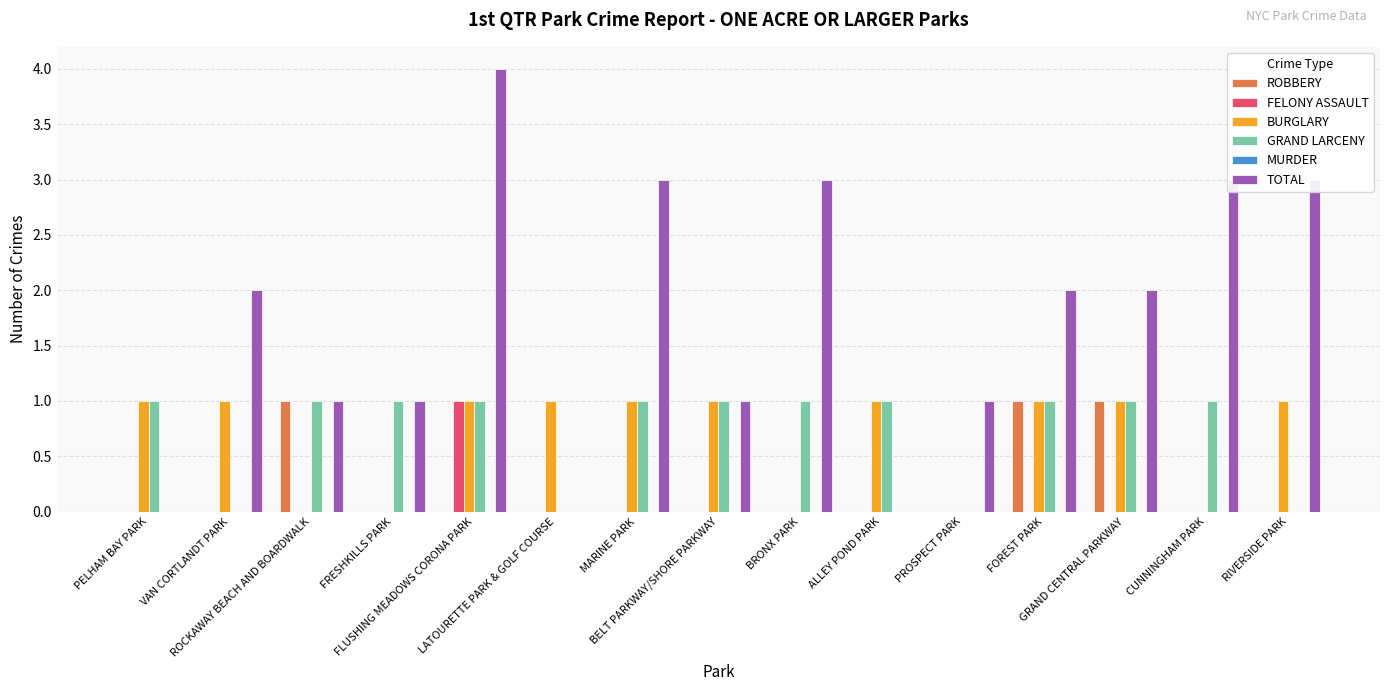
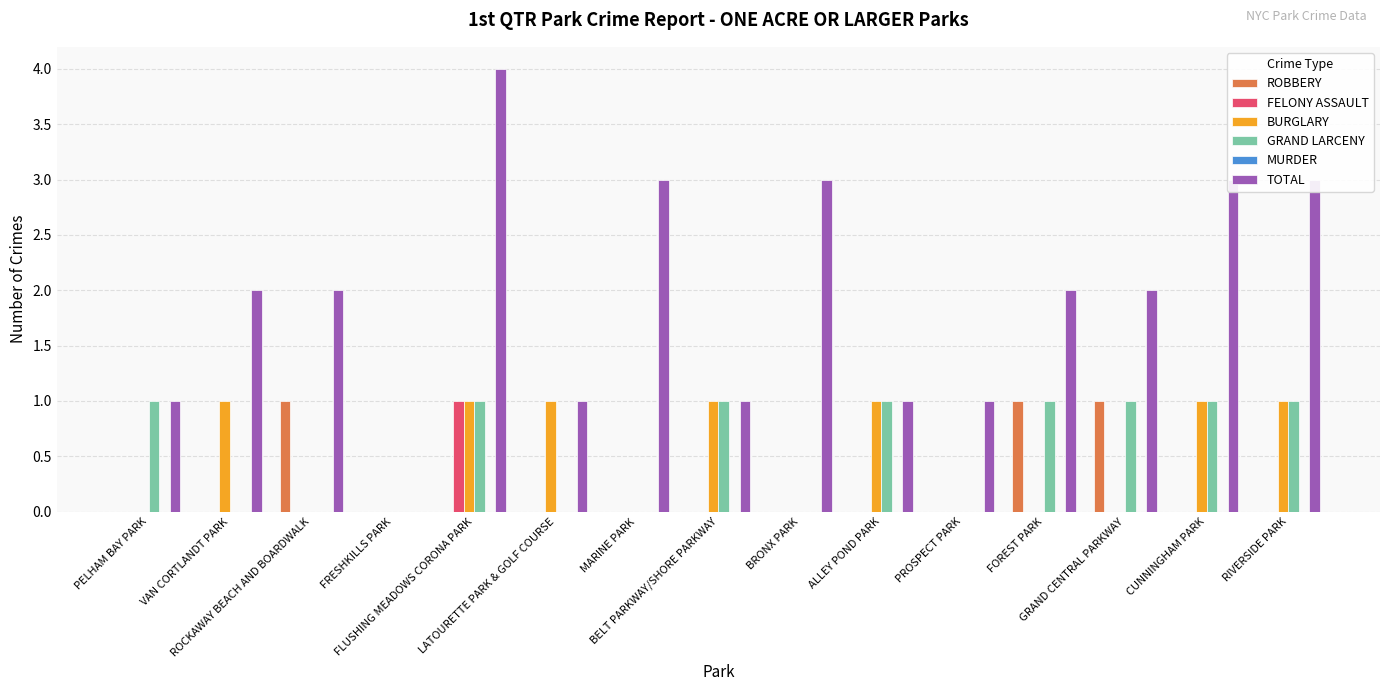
  {
    "BURGLARY": {
-     "PELHAM BAY PARK": 1,
+     "PELHAM BAY PARK": 0,
      "VAN CORTLANDT PARK": 1,
      "ROCKAWAY BEACH AND BOARDWALK": 0,
      "FRESHKILLS PARK": 0,
      "FLUSHING MEADOWS CORONA PARK": 1,
      "LATOURETTE PARK & GOLF COURSE": 1,
-     "MARINE PARK": 1,
+     "MARINE PARK": 0,
      "BELT PARKWAY/SHORE PARKWAY": 1,
      "BRONX PARK": 0,
      "ALLEY POND PARK": 1,
      "PROSPECT PARK": 0,
-     "FOREST PARK": 1,
-     "GRAND CENTRAL PARKWAY": 1,
-     "CUNNINGHAM PARK": 0,
+     "FOREST PARK": 0,
+     "GRAND CENTRAL PARKWAY": 0,
+     "CUNNINGHAM PARK": 1,
      "RIVERSIDE PARK": 1
    },
    "GRAND LARCENY": {
      "PELHAM BAY PARK": 1,
      "VAN CORTLANDT PARK": 0,
-     "ROCKAWAY BEACH AND BOARDWALK": 1,
-     "FRESHKILLS PARK": 1,
+     "ROCKAWAY BEACH AND BOARDWALK": 0,
+     "FRESHKILLS PARK": 0,
      "FLUSHING MEADOWS CORONA PARK": 1,
      "LATOURETTE PARK & GOLF COURSE": 0,
-     "MARINE PARK": 1,
+     "MARINE PARK": 0,
      "BELT PARKWAY/SHORE PARKWAY": 1,
-     "BRONX PARK": 1,
+     "BRONX PARK": 0,
      "ALLEY POND PARK": 1,
      "PROSPECT PARK": 0,
      "FOREST PARK": 1,
      "GRAND CENTRAL PARKWAY": 1,
      "CUNNINGHAM PARK": 1,
-     "RIVERSIDE PARK": 0
+     "RIVERSIDE PARK": 1
    },
    "MURDER": {
      "PELHAM BAY PARK": 0,
      "VAN CORTLANDT PARK": 0,
      "ROCKAWAY BEACH AND BOARDWALK": 0,
      "FRESHKILLS PARK": 0,
      "FLUSHING MEADOWS CORONA PARK": 0,
      "LATOURETTE PARK & GOLF COURSE": 0,
      "MARINE PARK": 0,
      "BELT PARKWAY/SHORE PARKWAY": 0,
      "BRONX PARK": 0,
      "ALLEY POND PARK": 0,
      "PROSPECT PARK": 0,
      "FOREST PARK": 0,
      "GRAND CENTRAL PARKWAY": 0,
      "CUNNINGHAM PARK": 0,
      "RIVERSIDE PARK": 0
    },
    "TOTAL": {
-     "PELHAM BAY PARK": 0,
+     "PELHAM BAY PARK": 1,
      "VAN CORTLANDT PARK": 2,
-     "ROCKAWAY BEACH AND BOARDWALK": 1,
-     "FRESHKILLS PARK": 1,
+     "ROCKAWAY BEACH AND BOARDWALK": 2,
+     "FRESHKILLS PARK": 0,
      "FLUSHING MEADOWS CORONA PARK": 4,
-     "LATOURETTE PARK & GOLF COURSE": 0,
+     "LATOURETTE PARK & GOLF COURSE": 1,
      "MARINE PARK": 3,
      "BELT PARKWAY/SHORE PARKWAY": 1,
      "BRONX PARK": 3,
-     "ALLEY POND PARK": 0,
+     "ALLEY POND PARK": 1,
      "PROSPECT PARK": 1,
      "FOREST PARK": 2,
      "GRAND CENTRAL PARKWAY": 2
    }
  }
